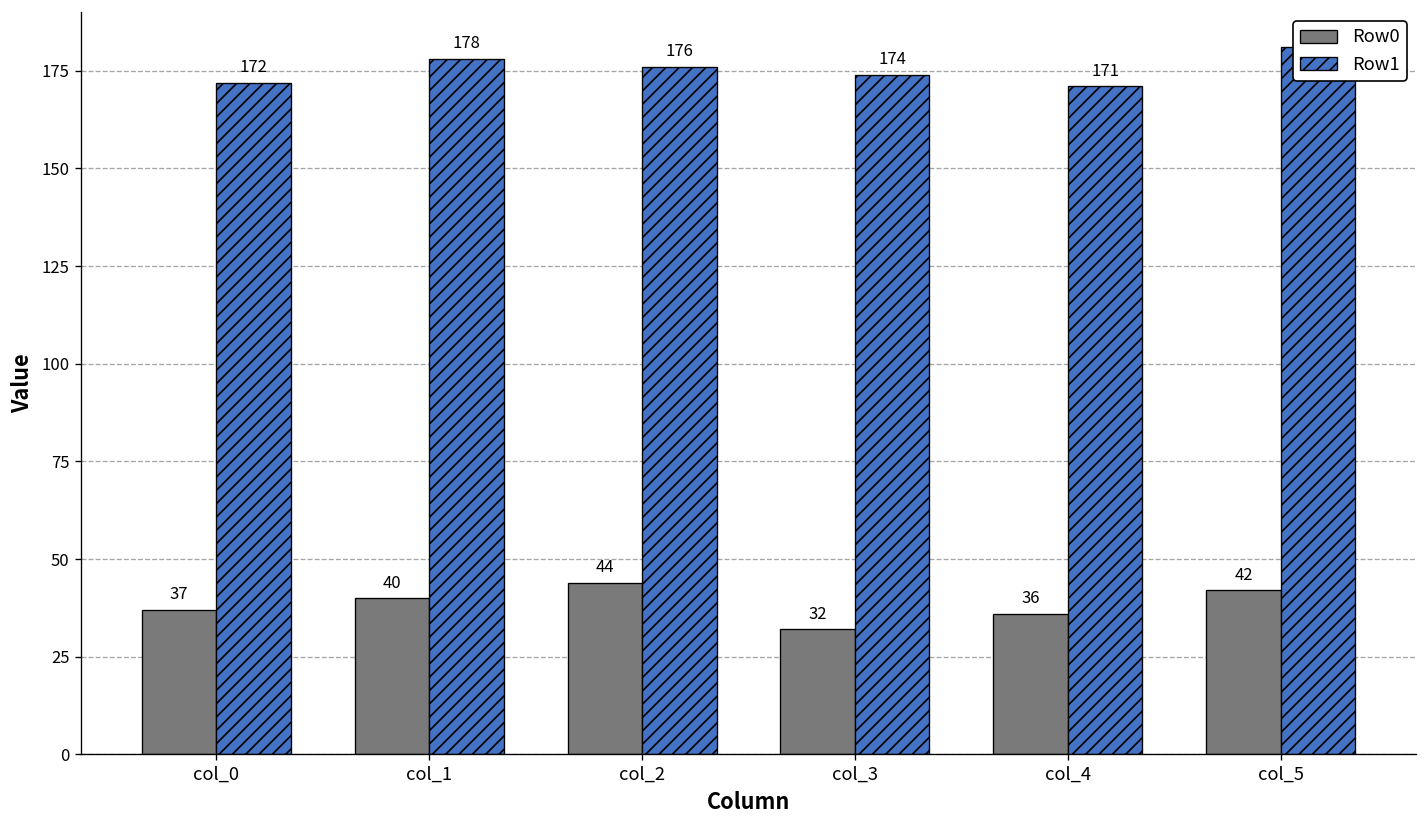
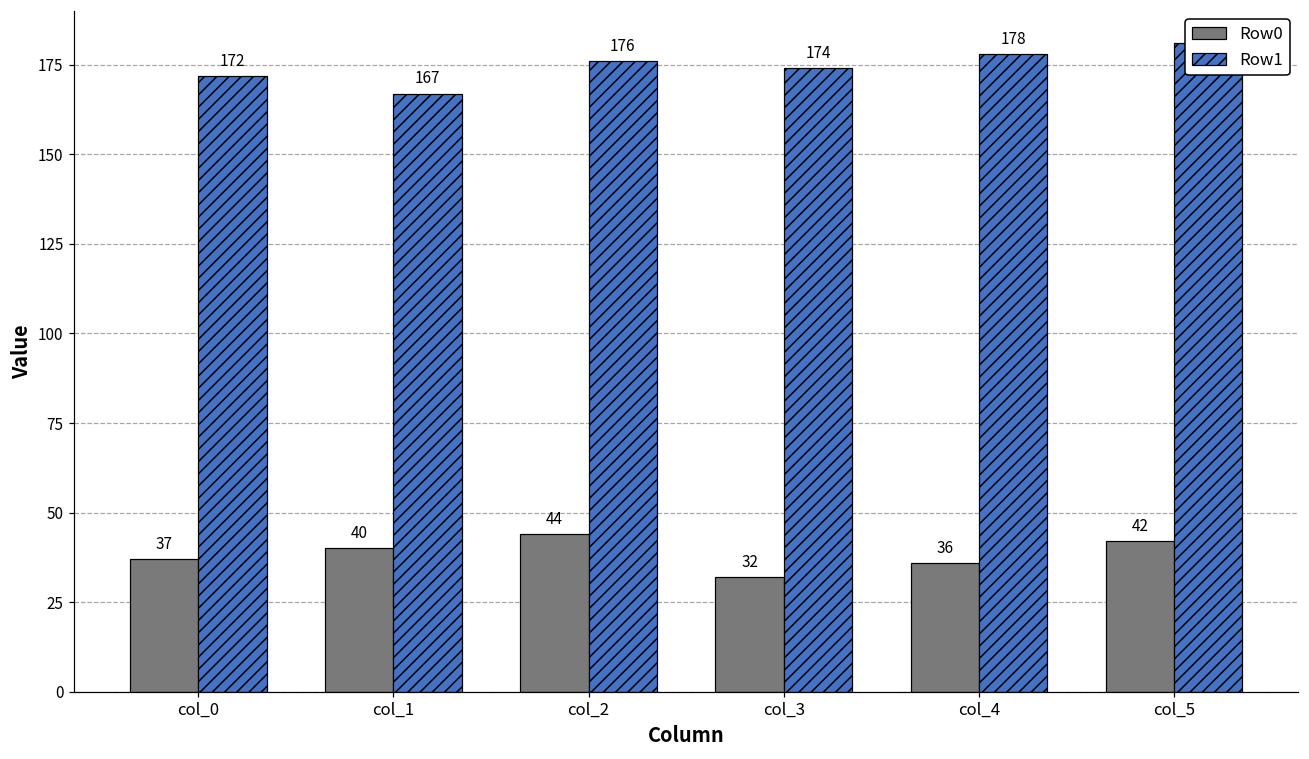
  {
    "Row0": {
      "col_0": 37,
      "col_1": 40,
      "col_2": 44,
      "col_3": 32,
      "col_4": 36,
      "col_5": 42
    },
    "Row1": {
      "col_0": 172,
-     "col_1": 178,
+     "col_1": 167,
      "col_2": 176,
      "col_3": 174,
-     "col_4": 171
+     "col_4": 178
    }
  }
